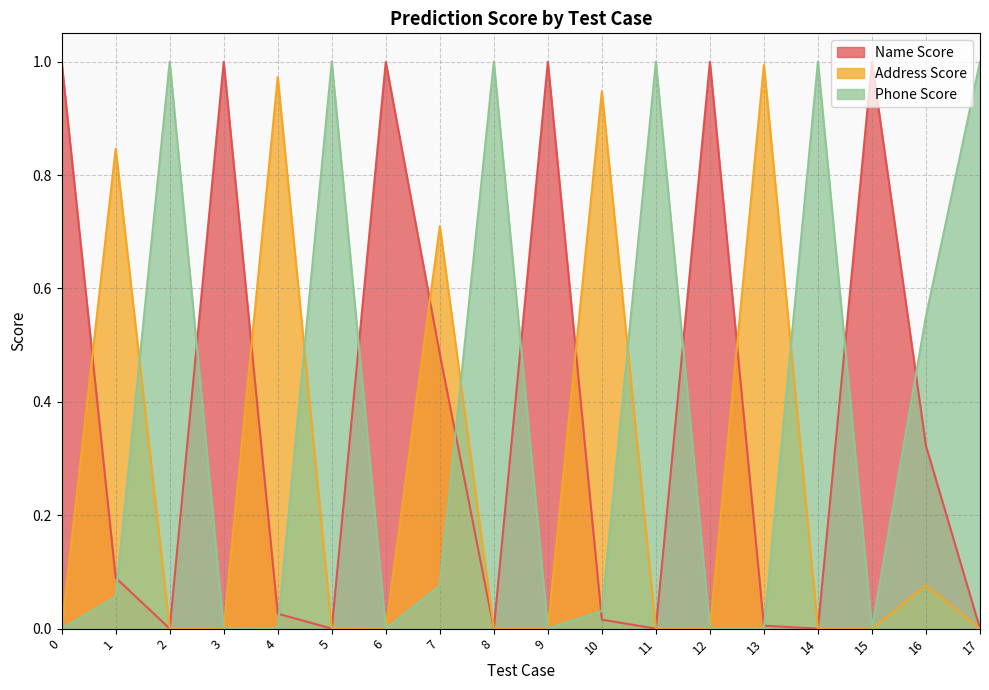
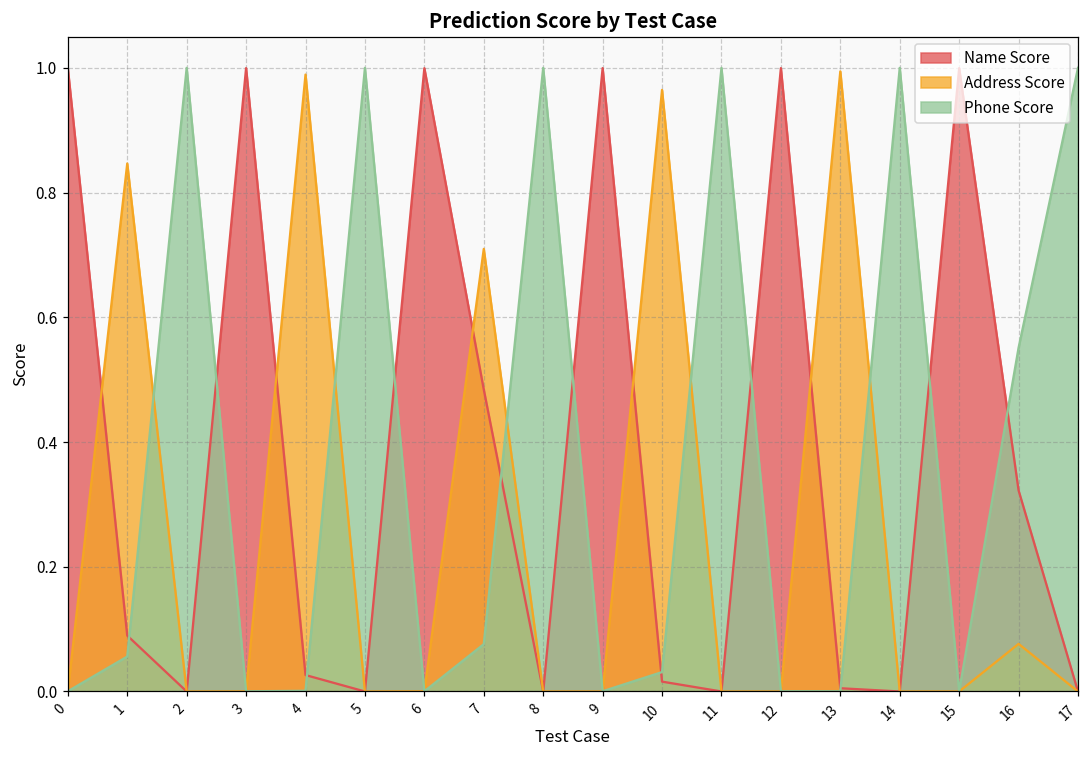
  {
    "Name Score": {
      "0": 1.00,
      "1": 0.09,
      "3": 1.00,
      "4": 0.03,
      "6": 1.00,
      "7": 0.48,
      "9": 1.00,
      "10": 0.02,
      "12": 1.00,
      "13": 0.01,
      "16": 0.32
    },
    "Address Score": {
      "1": 0.85,
-     "4": 0.97,
+     "4": 0.99,
      "7": 0.71,
-     "10": 0.95,
+     "10": 0.96,
      "13": 0.99,
      "16": 0.08
    },
    "Phone Score": {
      "1": 0.06,
      "2": 1.00,
      "4": 0.00,
      "5": 1.00,
      "7": 0.08,
      "8": 1.00,
      "10": 0.03,
      "11": 1.00,
      "13": 0.00,
      "14": 1.00,
      "16": 0.55,
      "17": 1.00
    }
  }
